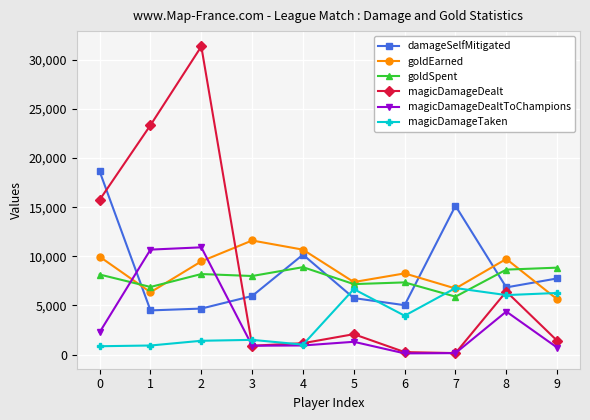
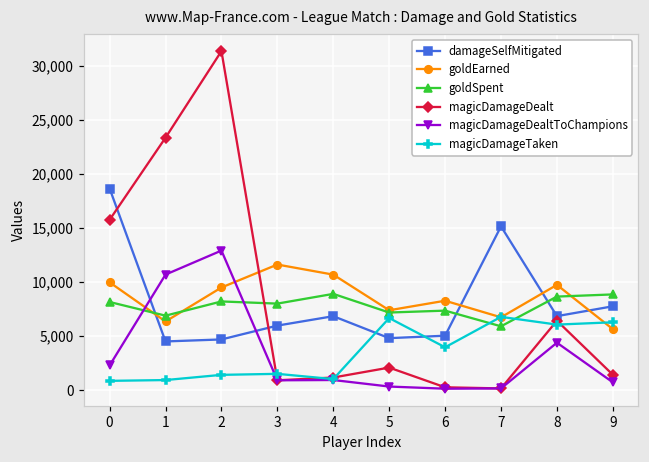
  {
    "damageSelfMitigated": {
      "0": "19,000",
      "1": "5,000",
      "2": "5,000",
      "3": "6,000",
-     "4": "10,000",
-     "5": "6,000",
+     "4": "7,000",
+     "5": "5,000",
      "6": "5,000",
      "7": "15,000",
      "8": "7,000",
      "9": "8,000"
    },
    "goldEarned": {
      "0": "10,000",
      "1": "6,000",
      "2": "9,000",
      "3": "12,000",
      "4": "11,000",
      "6": "8,000",
      "8": "10,000",
      "9": "6,000"
    },
    "goldSpent": {
      "0": "8,000",
      "1": "7,000",
      "2": "8,000",
      "3": "8,000",
      "4": "9,000",
      "6": "7,000",
      "7": "6,000",
      "8": "9,000",
      "9": "9,000"
    },
    "magicDamageDealt": {
      "0": "16,000",
      "1": "23,000",
      "2": "31,000",
      "5": "2,000",
      "8": "6,000",
      "9": "1,000"
    },
    "magicDamageDealtToChampions": {
      "0": "2,000",
      "1": "11,000",
-     "2": "11,000",
-     "5": "1,000",
+     "2": "13,000",
+     "5": "0",
      "8": "4,000",
      "9": "1,000"
    },
    "magicDamageTaken": {
      "0": "1,000",
      "1": "1,000",
      "2": "1,000",
      "3": "2,000",
      "5": "7,000",
      "6": "4,000",
      "8": "6,000",
      "9": "6,000"
    }
  }
